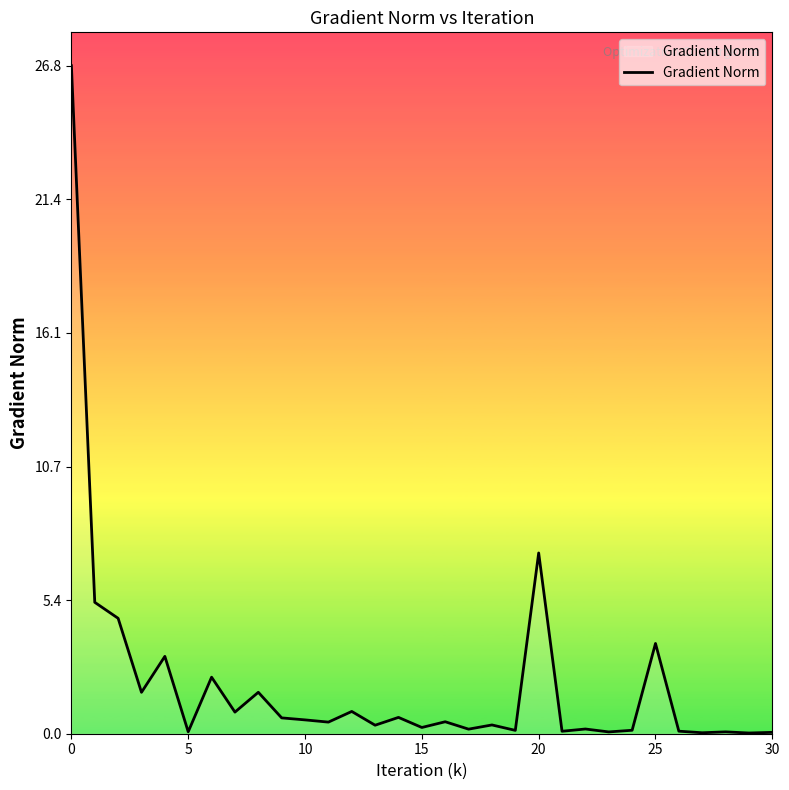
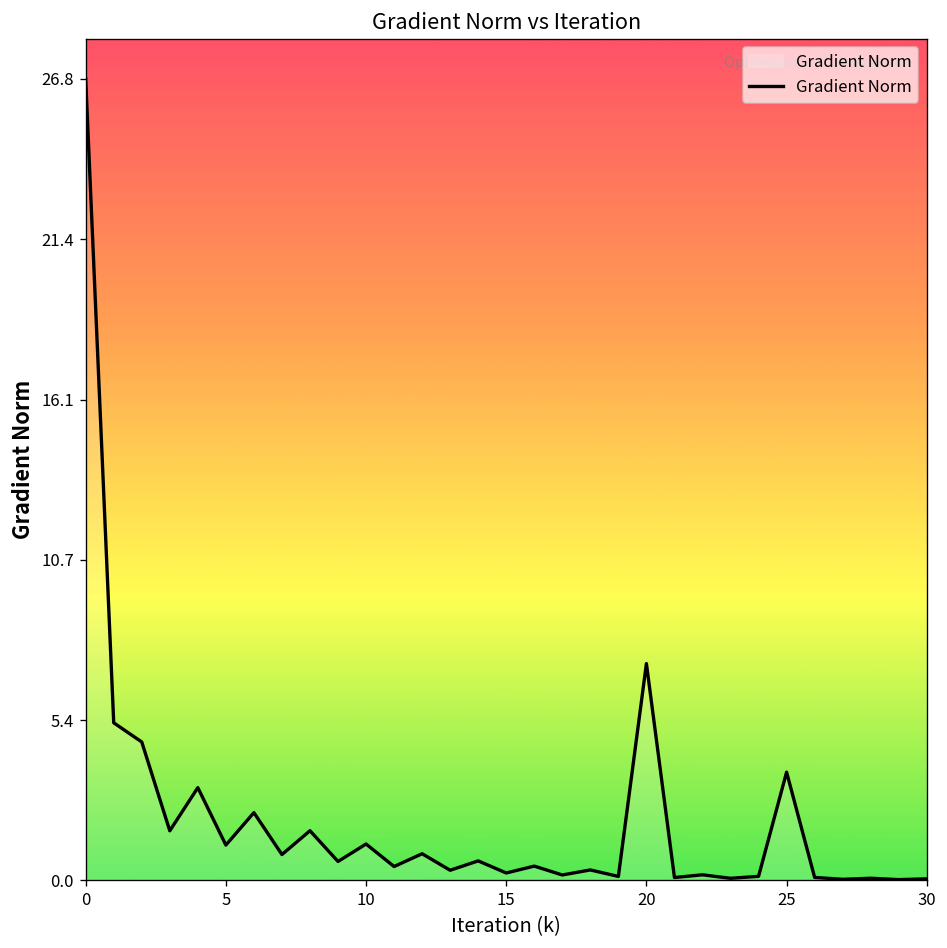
  {
    "0": 26.8,
-   "5": 0.1,
-   "10": 0.6,
+   "5": 1.2,
+   "10": 1.2,
    "15": 0.2,
    "20": 7.2,
    "25": 3.6,
    "30": 0.1
  }
